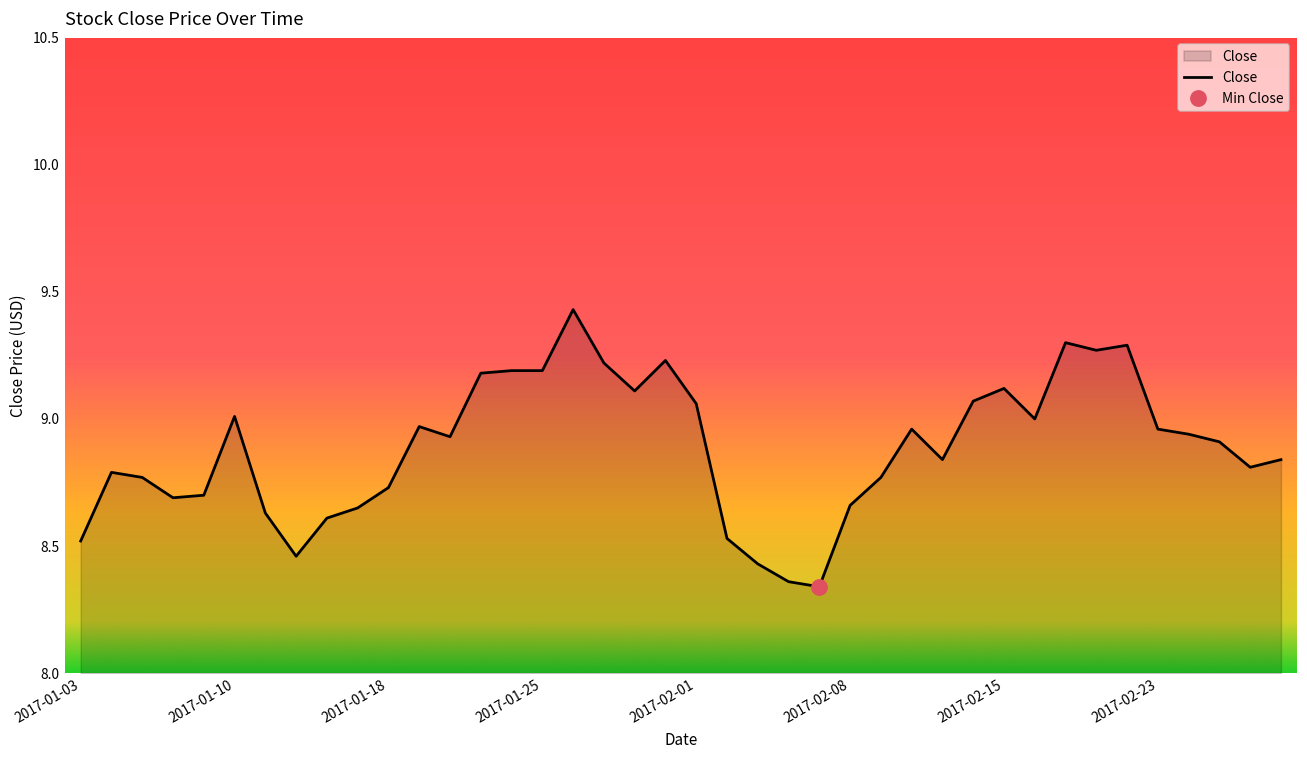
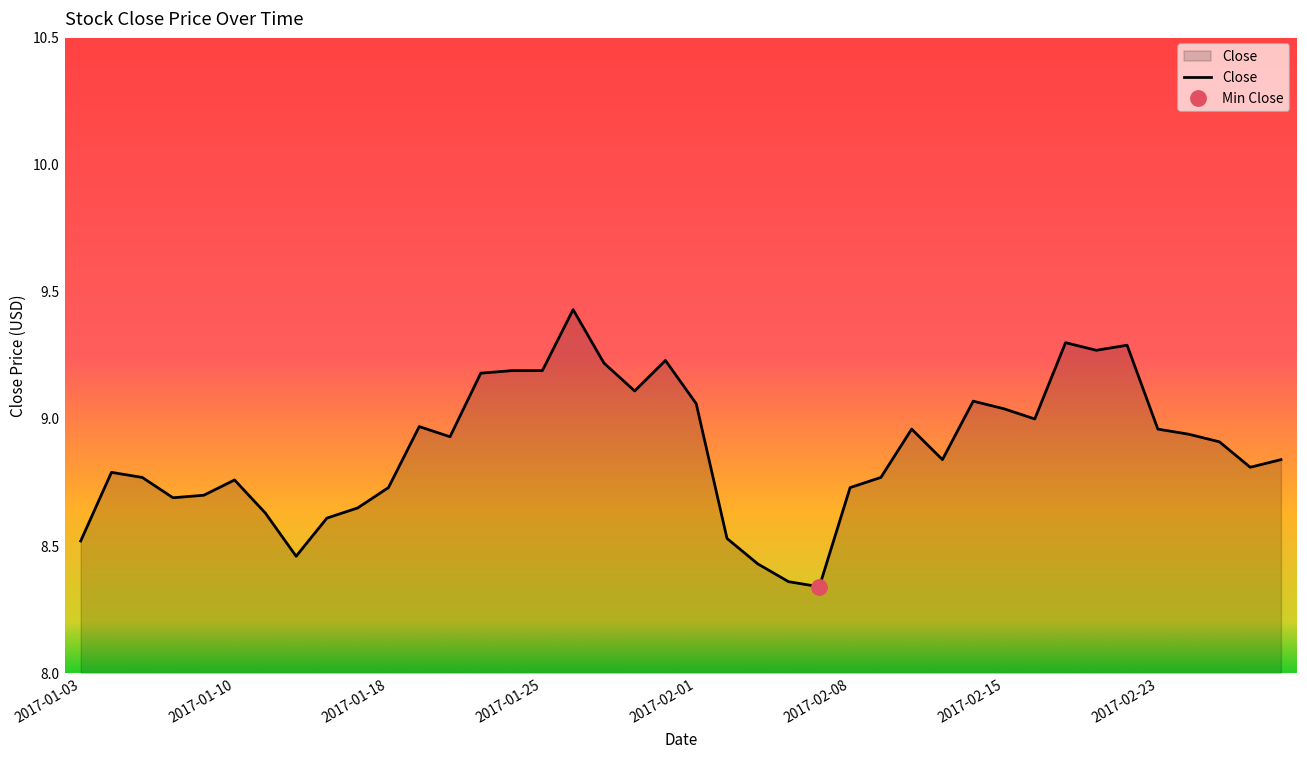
  {
    "Close": {
      "2017-01-03": 8.52,
-     "2017-01-10": 9.01,
+     "2017-01-10": 8.76,
      "2017-01-18": 8.73,
      "2017-01-25": 9.19,
      "2017-02-01": 9.06,
-     "2017-02-08": 8.66,
-     "2017-02-15": 9.12,
+     "2017-02-08": 8.73,
+     "2017-02-15": 9.04,
      "2017-02-23": 8.96
    }
  }
